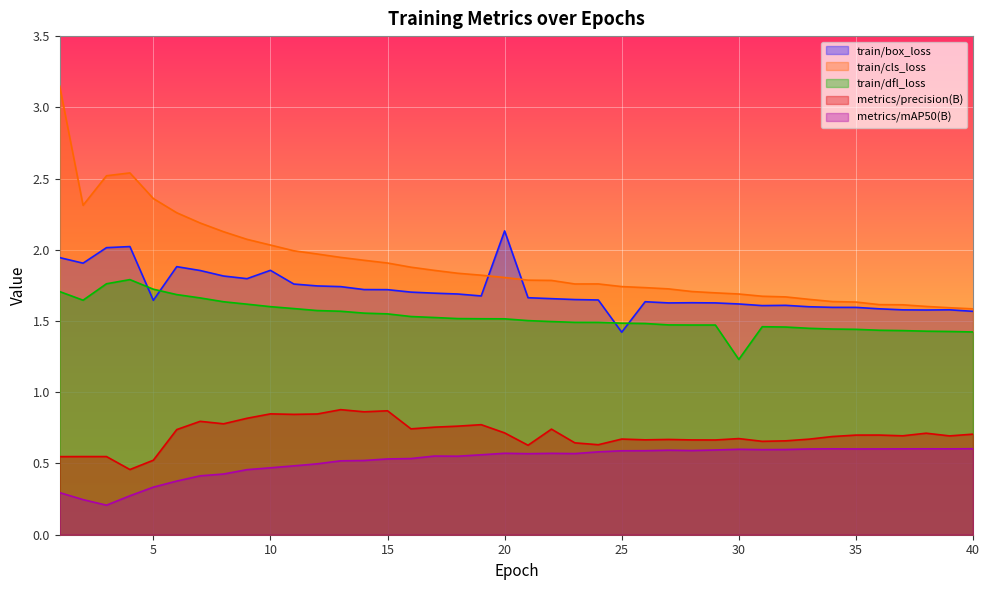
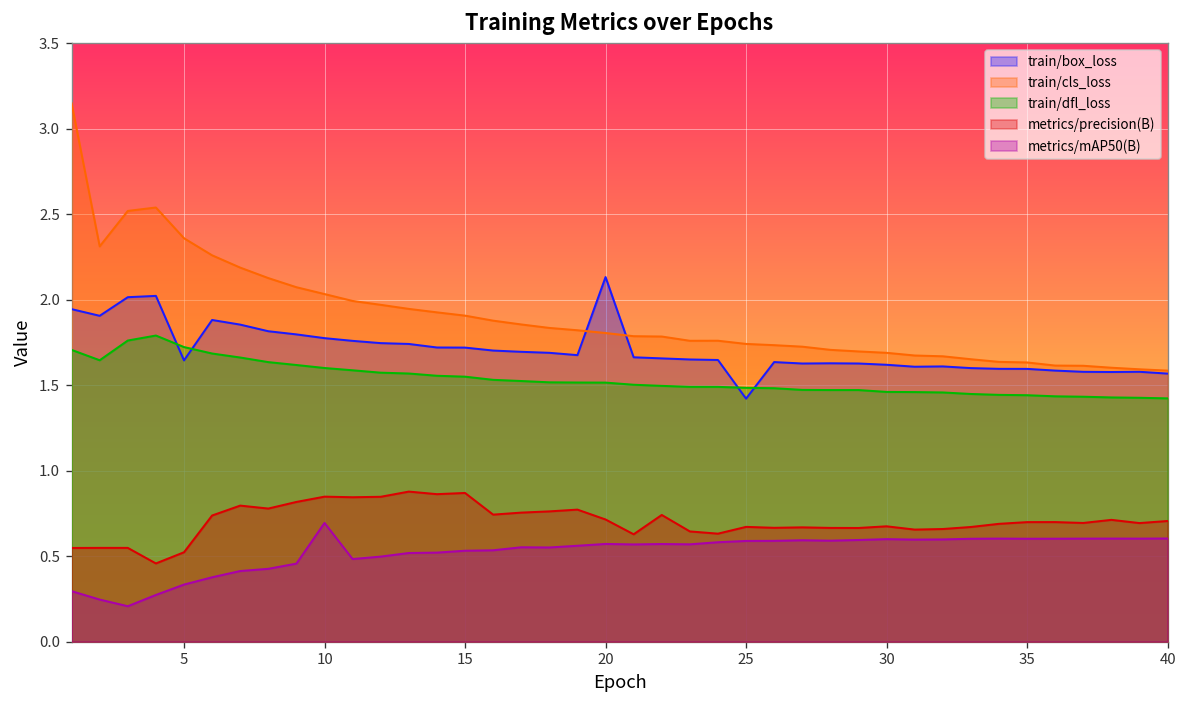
  {
    "train/box_loss": {
      "5": 1.65,
-     "10": 1.86,
+     "10": 1.78,
      "15": 1.72,
      "20": 2.13,
      "25": 1.42,
      "30": 1.62,
      "35": 1.60
    },
    "train/dfl_loss": {
      "5": 1.72,
      "10": 1.60,
      "15": 1.55,
      "20": 1.52,
      "25": 1.49,
-     "30": 1.23,
+     "30": 1.46,
      "35": 1.44,
      "40": 1.42
    },
    "metrics/mAP50(B)": {
      "5": 0.33,
-     "10": 0.47,
+     "10": 0.69,
      "15": 0.53,
      "20": 0.57,
      "25": 0.59,
      "30": 0.60,
      "35": 0.60,
      "40": 0.60
    }
  }
